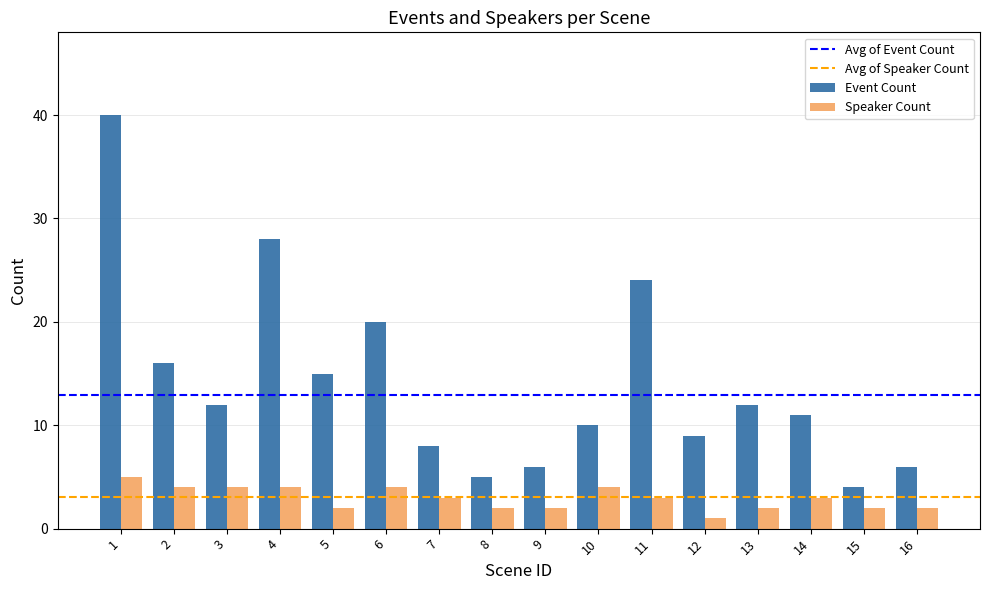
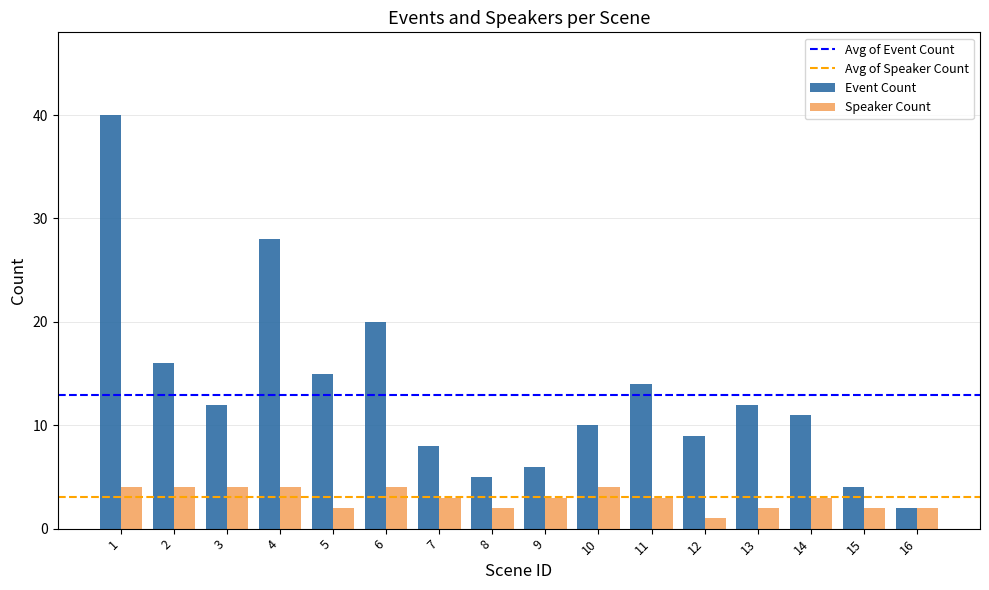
  {
    "Event Count": {
      "1": 40,
      "2": 16,
      "3": 12,
      "4": 28,
      "5": 15,
      "6": 20,
      "7": 8,
      "8": 5,
      "9": 6,
      "10": 10,
-     "11": 24,
+     "11": 14,
      "12": 9,
      "13": 12,
      "14": 11,
      "15": 4,
-     "16": 6
+     "16": 2
    },
    "Speaker Count": {
-     "1": 5,
+     "1": 4,
      "2": 4,
      "3": 4,
      "4": 4,
      "5": 2,
      "6": 4,
      "7": 3,
      "8": 2,
-     "9": 2,
+     "9": 3,
      "10": 4,
      "11": 3,
      "12": 1,
      "13": 2,
      "14": 3,
      "15": 2,
      "16": 2
    }
  }
